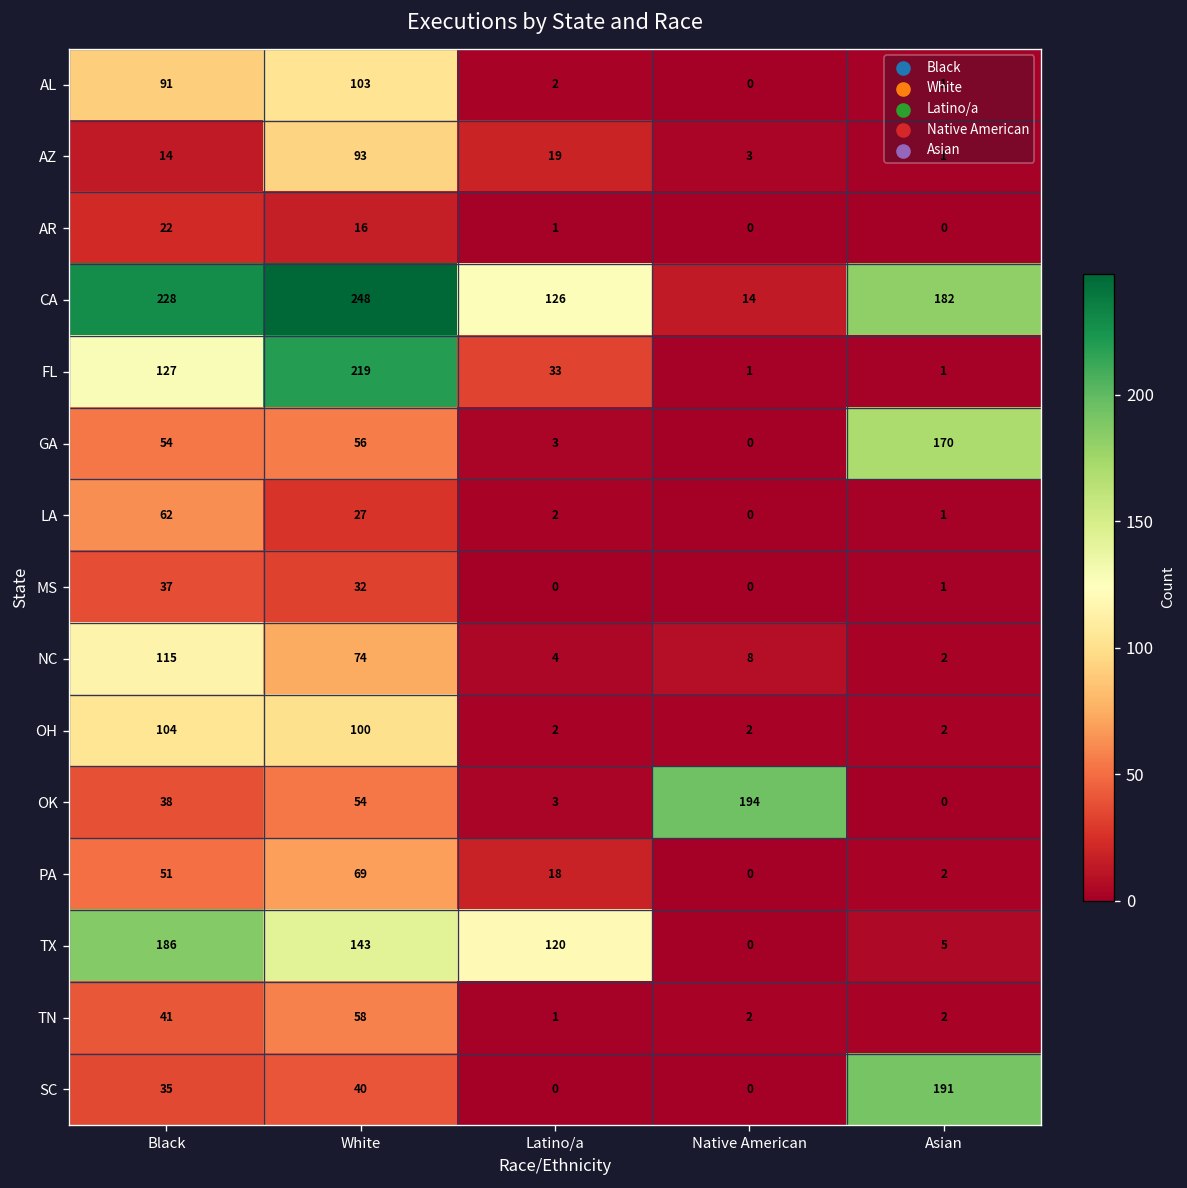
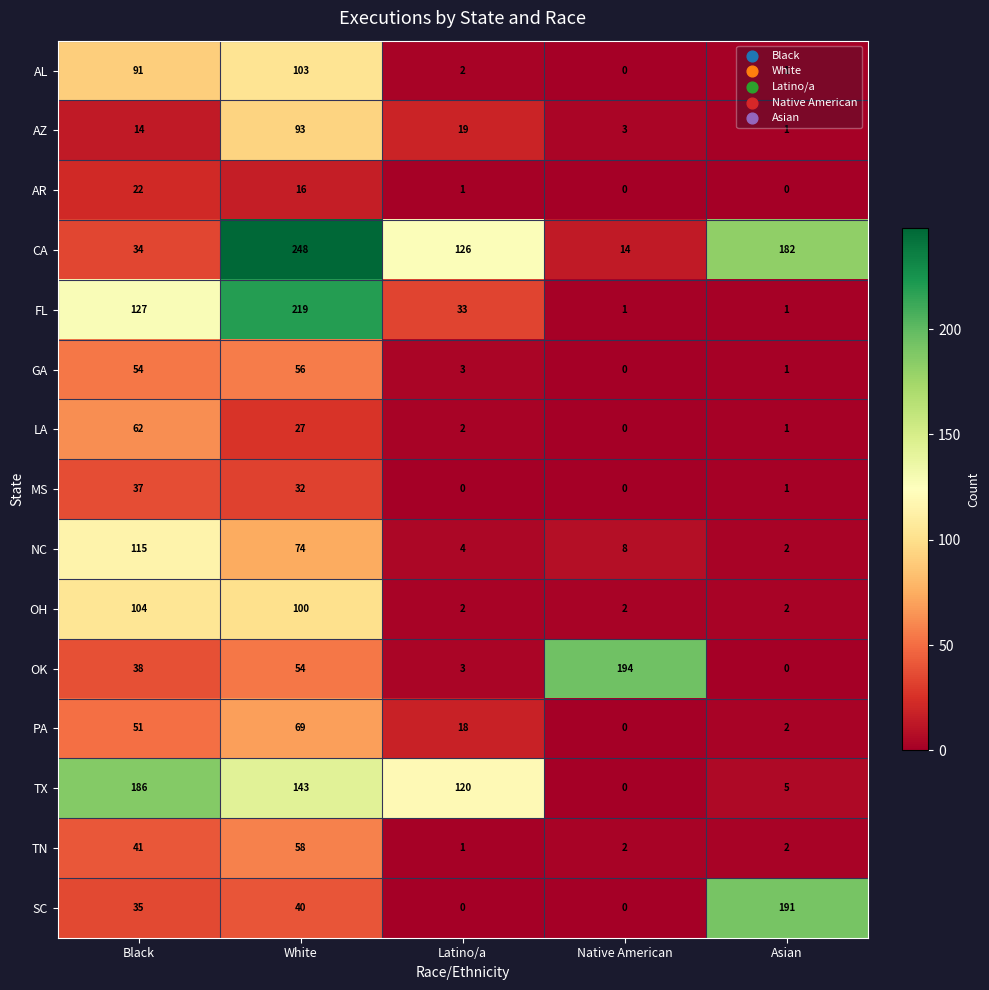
  {
    "AL": {
      "Black": 91,
      "White": 103,
      "Latino/a": 2,
      "Native American": 0
    },
    "AZ": {
      "Black": 14,
      "White": 93,
      "Latino/a": 19,
      "Native American": 3
    },
    "AR": {
      "Black": 22,
      "White": 16,
      "Latino/a": 1,
      "Native American": 0,
      "Asian": 0
    },
    "CA": {
-     "Black": 228,
+     "Black": 34,
      "White": 248,
      "Latino/a": 126,
      "Native American": 14,
      "Asian": 182
    },
    "FL": {
      "Black": 127,
      "White": 219,
      "Latino/a": 33,
      "Native American": 1,
      "Asian": 1
    },
    "GA": {
      "Black": 54,
      "White": 56,
      "Latino/a": 3,
      "Native American": 0,
-     "Asian": 170
+     "Asian": 1
    },
    "LA": {
      "Black": 62,
      "White": 27,
      "Latino/a": 2,
      "Native American": 0,
      "Asian": 1
    },
    "MS": {
      "Black": 37,
      "White": 32,
      "Latino/a": 0,
      "Native American": 0,
      "Asian": 1
    },
    "NC": {
      "Black": 115,
      "White": 74,
      "Latino/a": 4,
      "Native American": 8,
      "Asian": 2
    },
    "OH": {
      "Black": 104,
      "White": 100,
      "Latino/a": 2,
      "Native American": 2,
      "Asian": 2
    },
    "OK": {
      "Black": 38,
      "White": 54,
      "Latino/a": 3,
      "Native American": 194,
      "Asian": 0
    },
    "PA": {
      "Black": 51,
      "White": 69,
      "Latino/a": 18,
      "Native American": 0,
      "Asian": 2
    },
    "TX": {
      "Black": 186,
      "White": 143,
      "Latino/a": 120,
      "Native American": 0,
      "Asian": 5
    },
    "TN": {
      "Black": 41,
      "White": 58,
      "Latino/a": 1,
      "Native American": 2,
      "Asian": 2
    },
    "SC": {
      "Black": 35,
      "White": 40,
      "Latino/a": 0,
      "Native American": 0,
      "Asian": 191
    }
  }
